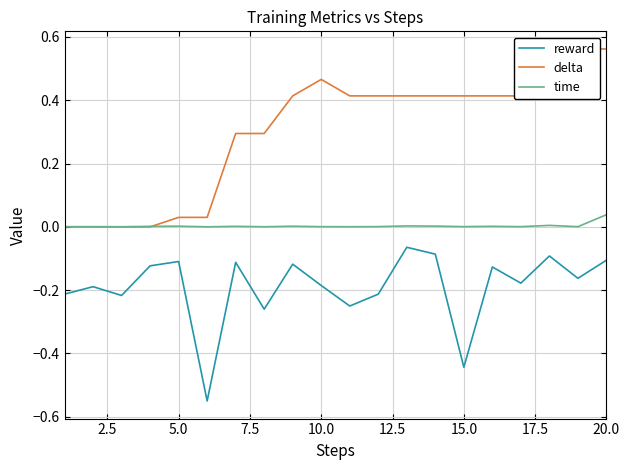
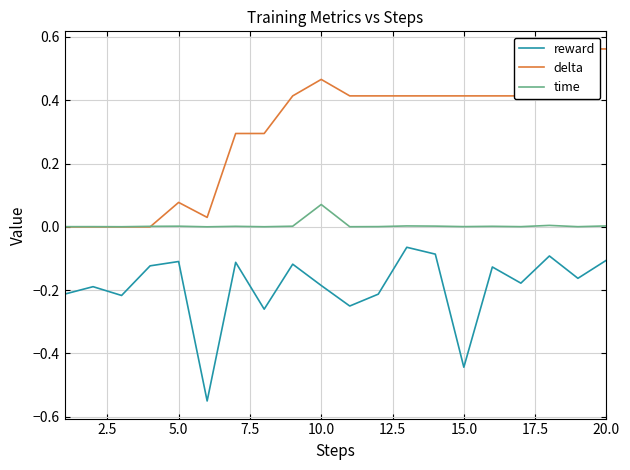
  {
    "reward": {
      "5.0": -0.11,
      "10.0": -0.19,
      "15.0": -0.44,
      "20.0": -0.11
    },
    "delta": {
-     "5.0": 0.03,
+     "5.0": 0.08,
      "10.0": 0.47,
      "15.0": 0.41,
      "20.0": 0.56
    },
    "time": {
      "5.0": 0.00,
-     "10.0": 0.00,
+     "10.0": 0.07,
      "15.0": 0.00,
-     "20.0": 0.04
+     "20.0": 0.00
    }
  }
